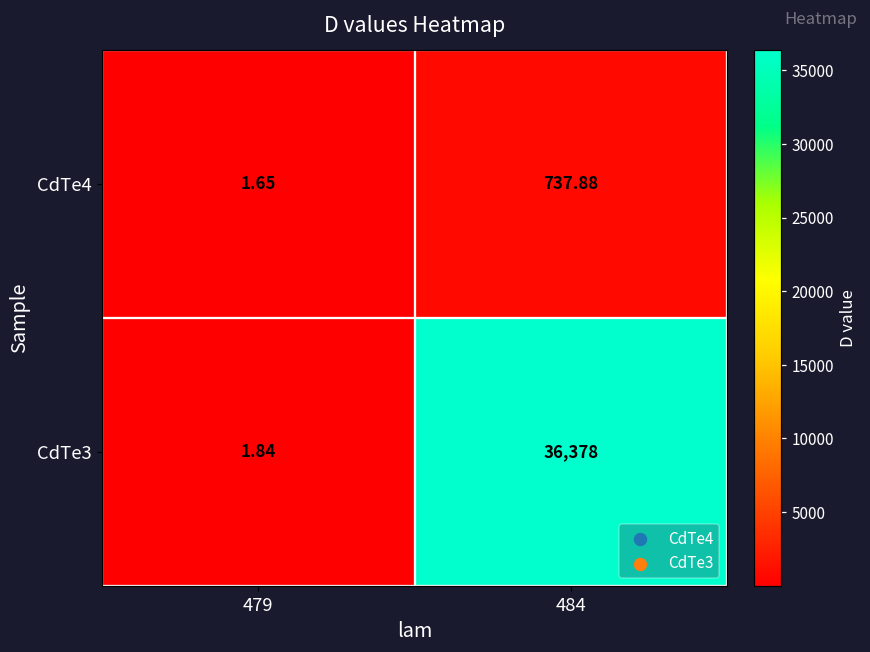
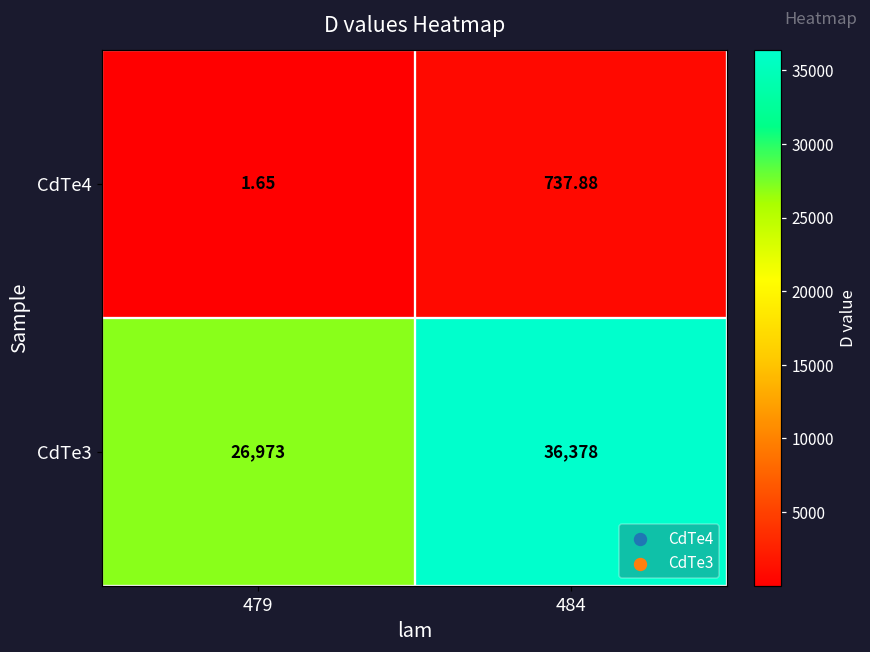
  {
    "CdTe4": {
      "479": "1.65",
      "484": "737.88"
    },
    "CdTe3": {
-     "479": "1.84",
+     "479": "26,973",
      "484": "36,378"
    }
  }
